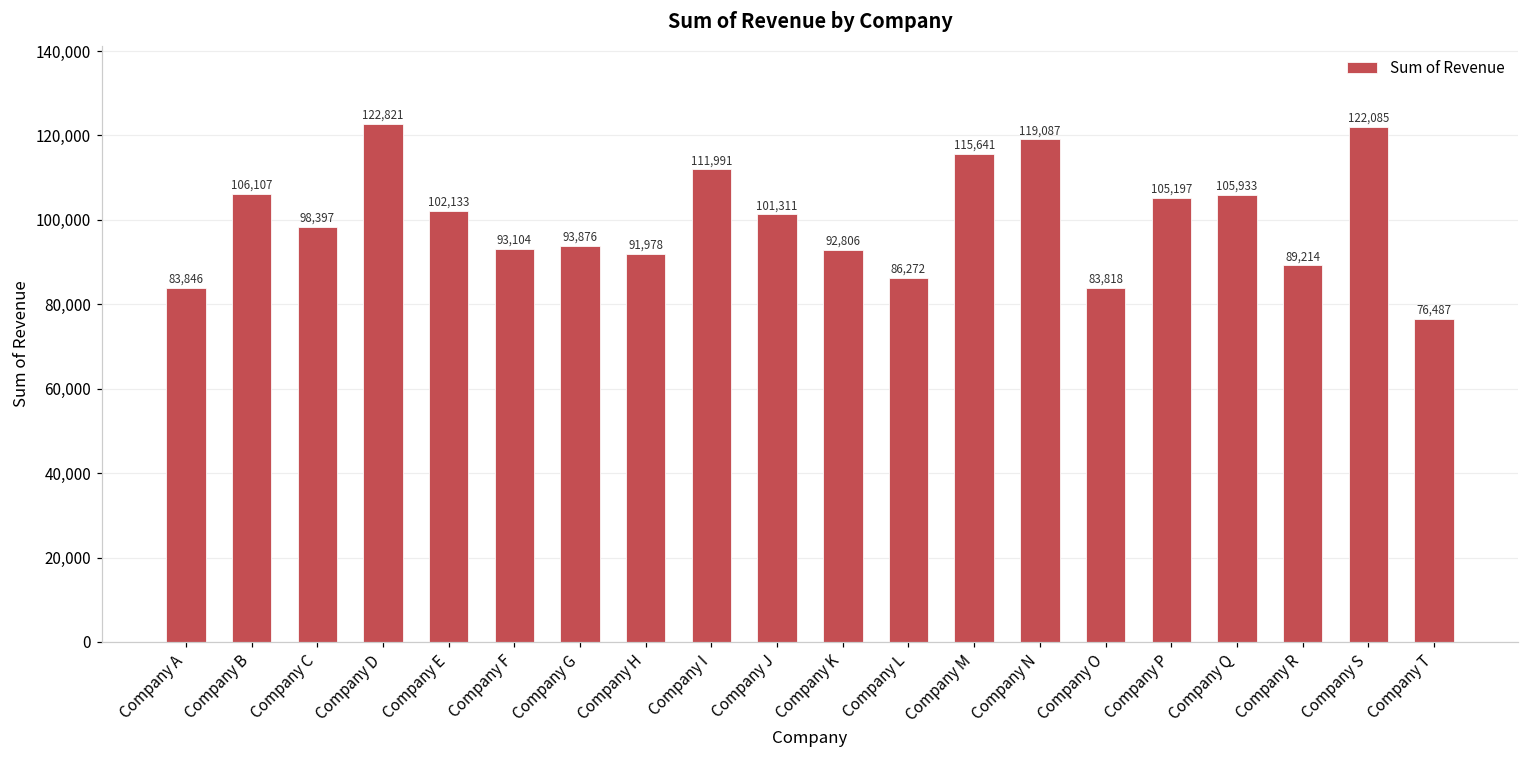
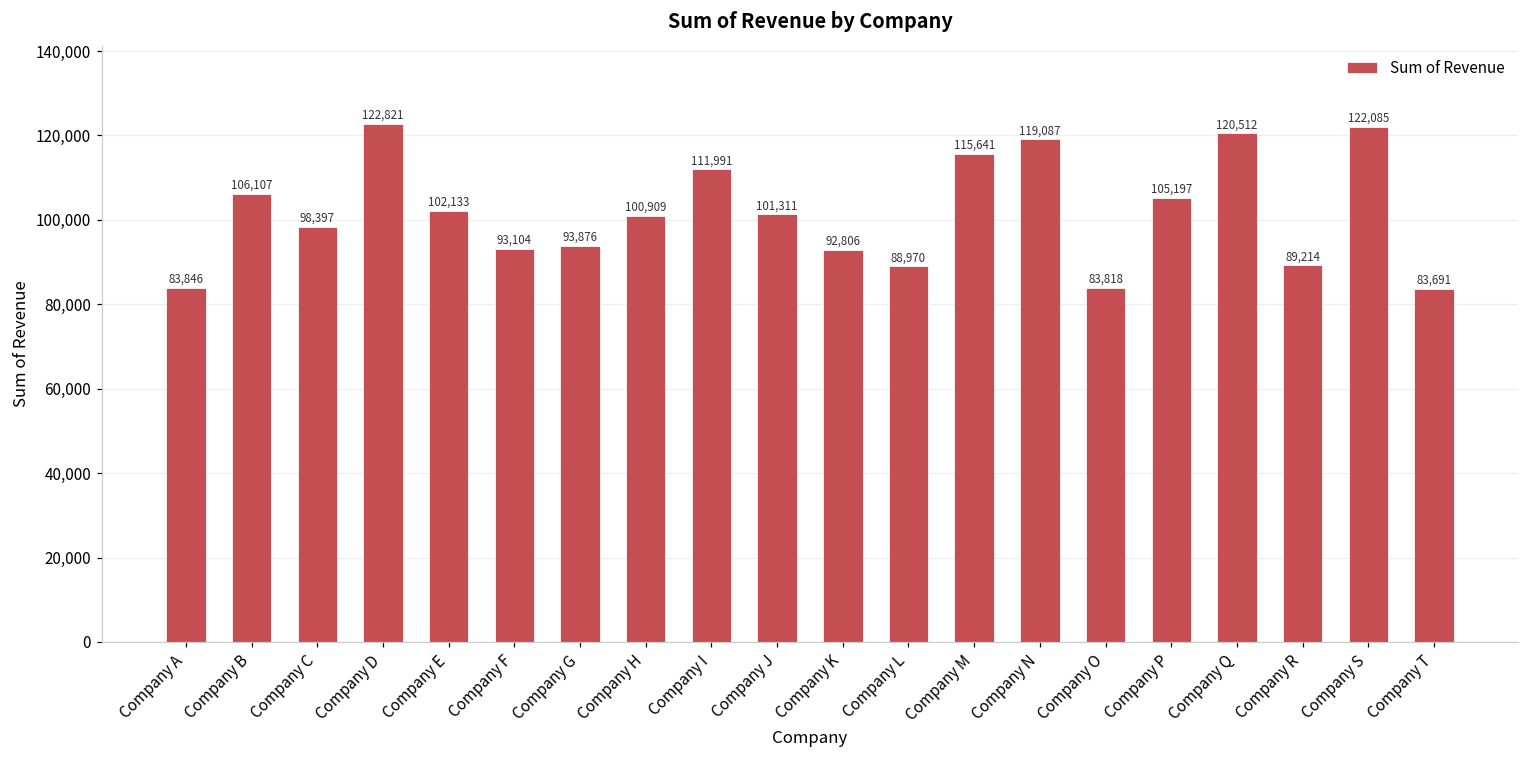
  {
    "Company A": "83,846",
    "Company B": "106,107",
    "Company C": "98,397",
    "Company D": "122,821",
    "Company E": "102,133",
    "Company F": "93,104",
    "Company G": "93,876",
-   "Company H": "91,978",
+   "Company H": "100,909",
    "Company I": "111,991",
    "Company J": "101,311",
    "Company K": "92,806",
-   "Company L": "86,272",
+   "Company L": "88,970",
    "Company M": "115,641",
    "Company N": "119,087",
    "Company O": "83,818",
    "Company P": "105,197",
-   "Company Q": "105,933",
+   "Company Q": "120,512",
    "Company R": "89,214",
    "Company S": "122,085",
-   "Company T": "76,487"
+   "Company T": "83,691"
  }
